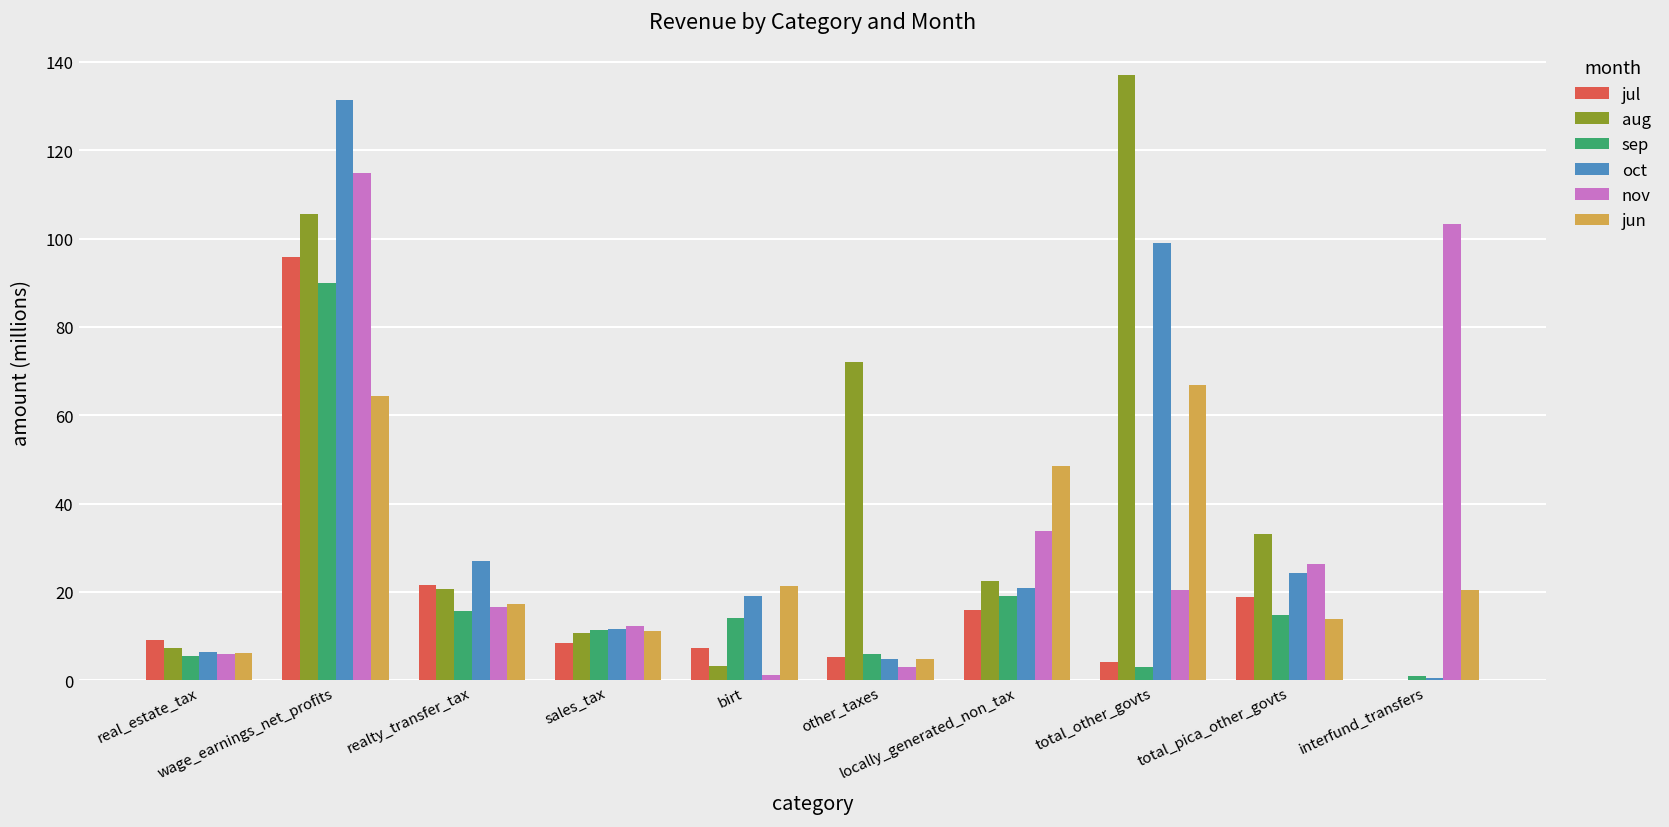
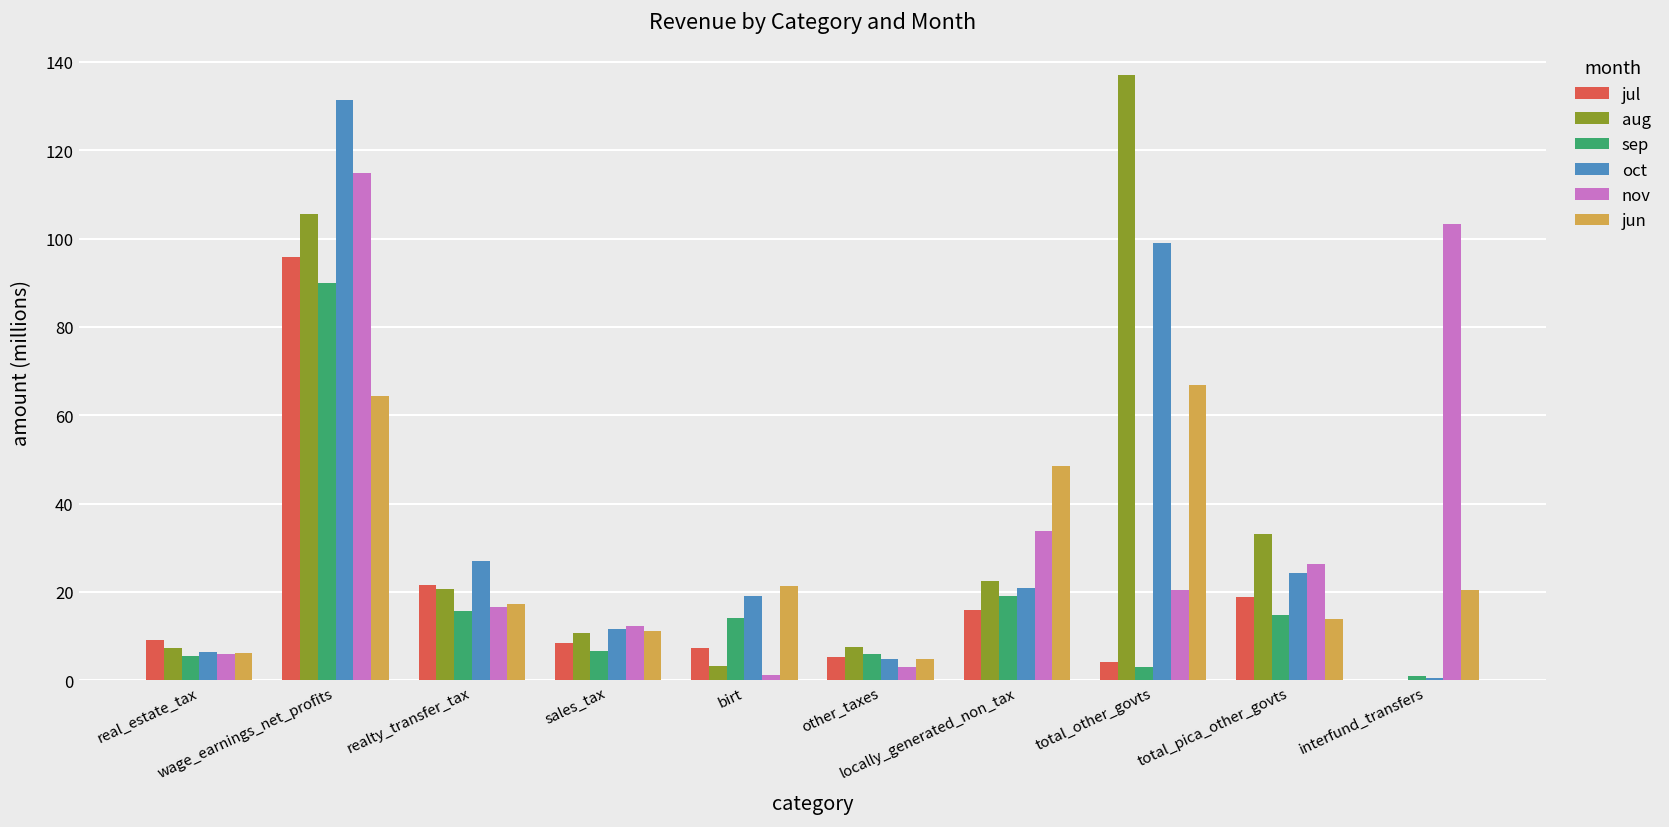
  {
    "jul": {
      "real_estate_tax": 9,
      "wage_earnings_net_profits": 96,
      "realty_transfer_tax": 22,
      "sales_tax": 9,
      "birt": 7,
      "other_taxes": 5,
      "locally_generated_non_tax": 16,
      "total_other_govts": 4,
      "total_pica_other_govts": 19,
      "interfund_transfers": 0
    },
    "aug": {
      "real_estate_tax": 7,
      "wage_earnings_net_profits": 106,
      "realty_transfer_tax": 21,
      "sales_tax": 11,
      "birt": 3,
-     "other_taxes": 72,
+     "other_taxes": 8,
      "locally_generated_non_tax": 23,
      "total_other_govts": 137,
      "total_pica_other_govts": 33,
      "interfund_transfers": 0
    },
    "sep": {
      "real_estate_tax": 5,
      "wage_earnings_net_profits": 90,
      "realty_transfer_tax": 16,
-     "sales_tax": 11,
+     "sales_tax": 7,
      "birt": 14,
      "other_taxes": 6,
      "locally_generated_non_tax": 19,
      "total_other_govts": 3,
      "total_pica_other_govts": 15,
      "interfund_transfers": 1
    },
    "oct": {
      "real_estate_tax": 6,
      "wage_earnings_net_profits": 131,
      "realty_transfer_tax": 27,
      "sales_tax": 12,
      "birt": 19,
      "other_taxes": 5,
      "locally_generated_non_tax": 21,
      "total_other_govts": 99,
      "total_pica_other_govts": 24
    },
    "nov": {
      "real_estate_tax": 6,
      "wage_earnings_net_profits": 115,
      "realty_transfer_tax": 17,
      "sales_tax": 12,
      "birt": 1,
      "other_taxes": 3,
      "locally_generated_non_tax": 34,
      "total_other_govts": 20,
      "total_pica_other_govts": 26,
      "interfund_transfers": 103
    },
    "jun": {
      "real_estate_tax": 6,
      "wage_earnings_net_profits": 64,
      "realty_transfer_tax": 17,
      "sales_tax": 11,
      "birt": 21,
      "other_taxes": 5,
      "locally_generated_non_tax": 49,
      "total_other_govts": 67,
      "total_pica_other_govts": 14,
      "interfund_transfers": 20
    }
  }
